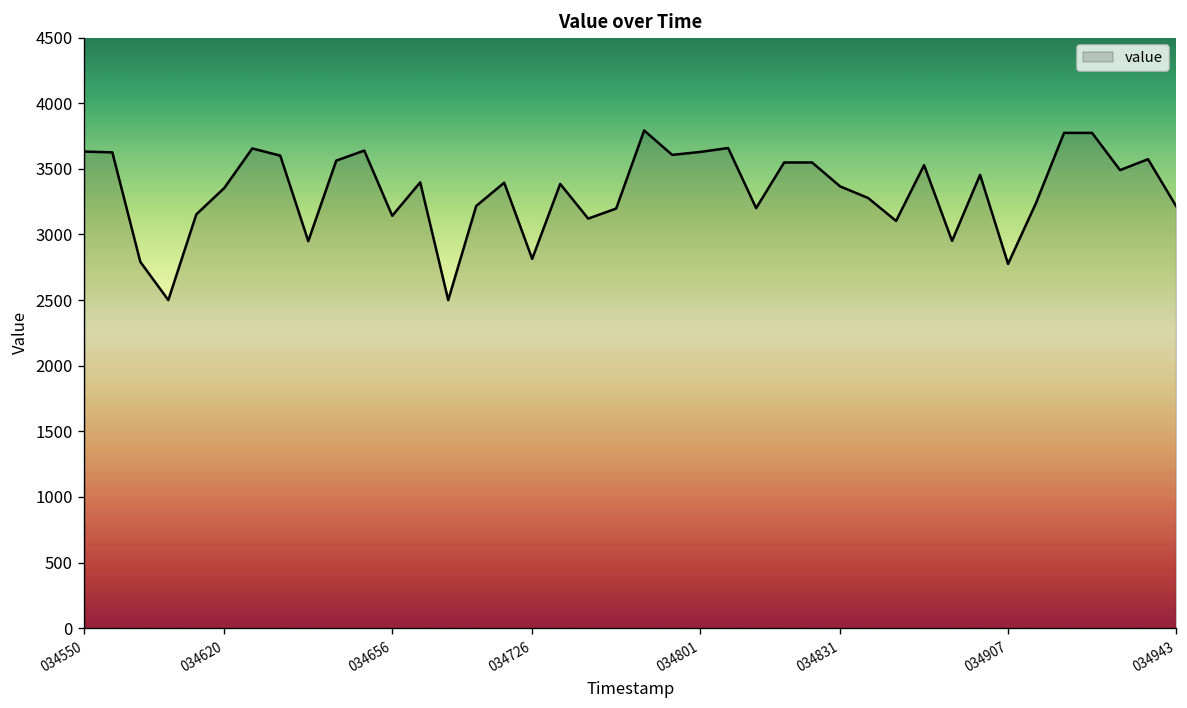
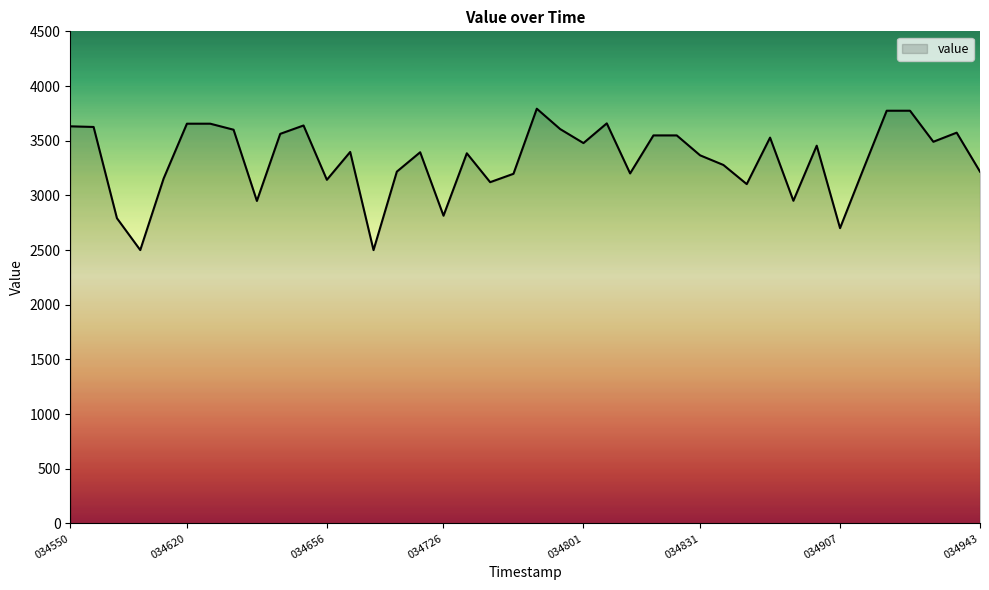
  {
    "034550": 3630,
-   "034620": 3350,
+   "034620": 3660,
    "034656": 3140,
    "034726": 2810,
-   "034801": 3630,
+   "034801": 3480,
    "034831": 3370,
-   "034907": 2780,
+   "034907": 2700,
    "034943": 3220
  }
